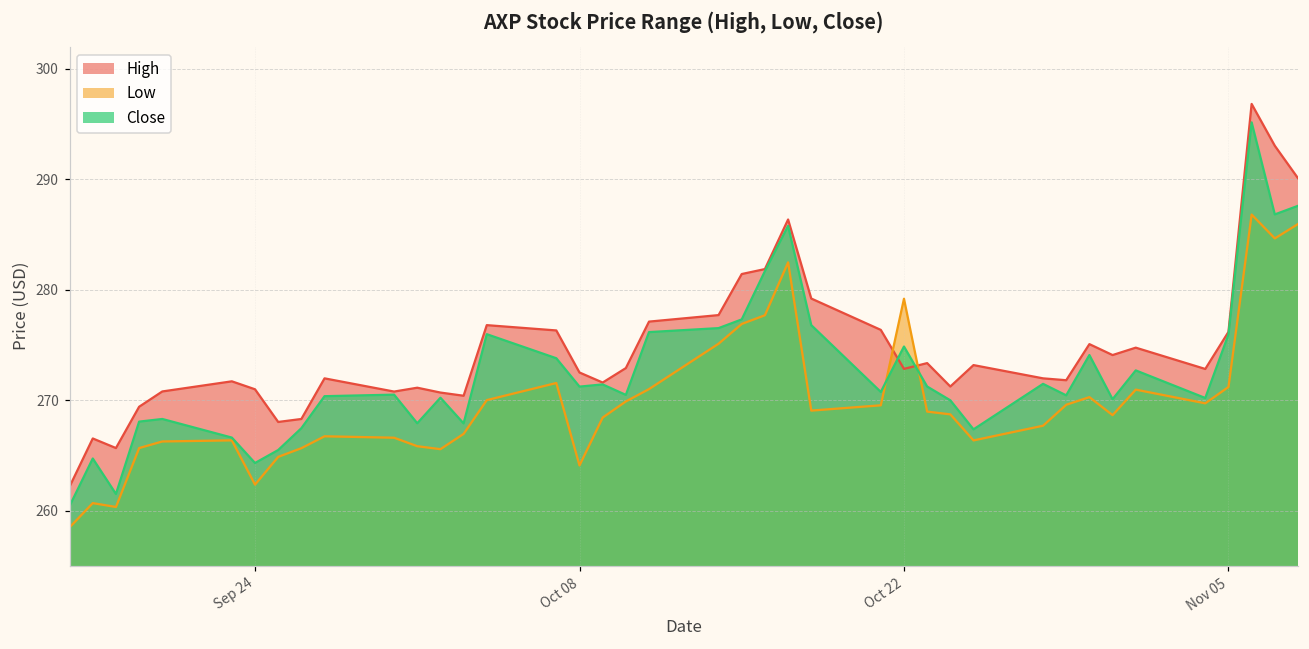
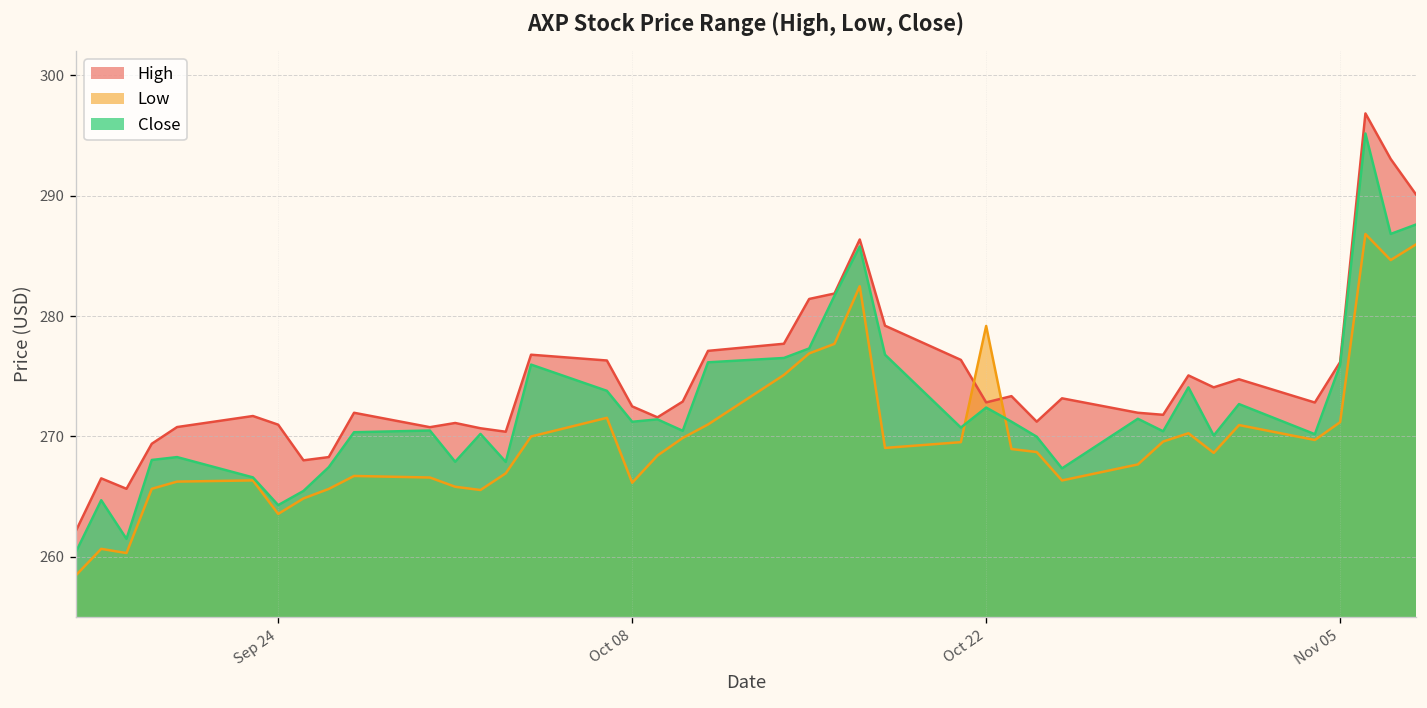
  {
    "High": {
      "Sep 24": 271.0,
      "Oct 08": 272.5,
      "Oct 22": 272.8
    },
    "Low": {
-     "Sep 24": 262.3,
-     "Oct 08": 264.1,
+     "Sep 24": 263.6,
+     "Oct 08": 266.2,
      "Oct 22": 279.2,
      "Nov 05": 271.2
    },
    "Close": {
      "Sep 24": 264.3,
      "Oct 08": 271.2,
-     "Oct 22": 274.9
+     "Oct 22": 272.4
    }
  }
